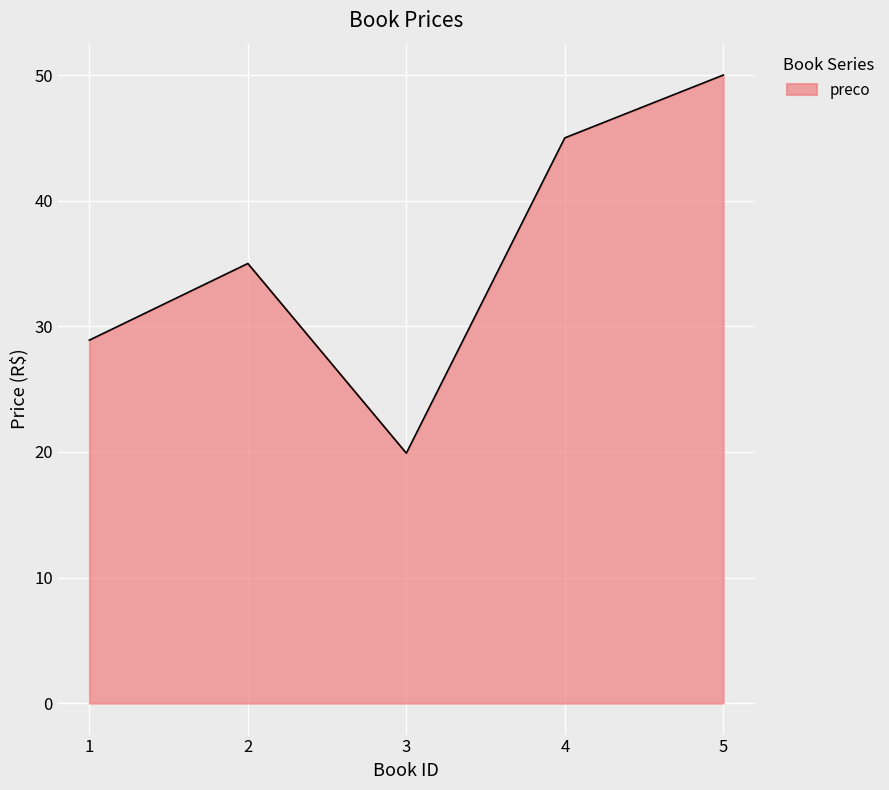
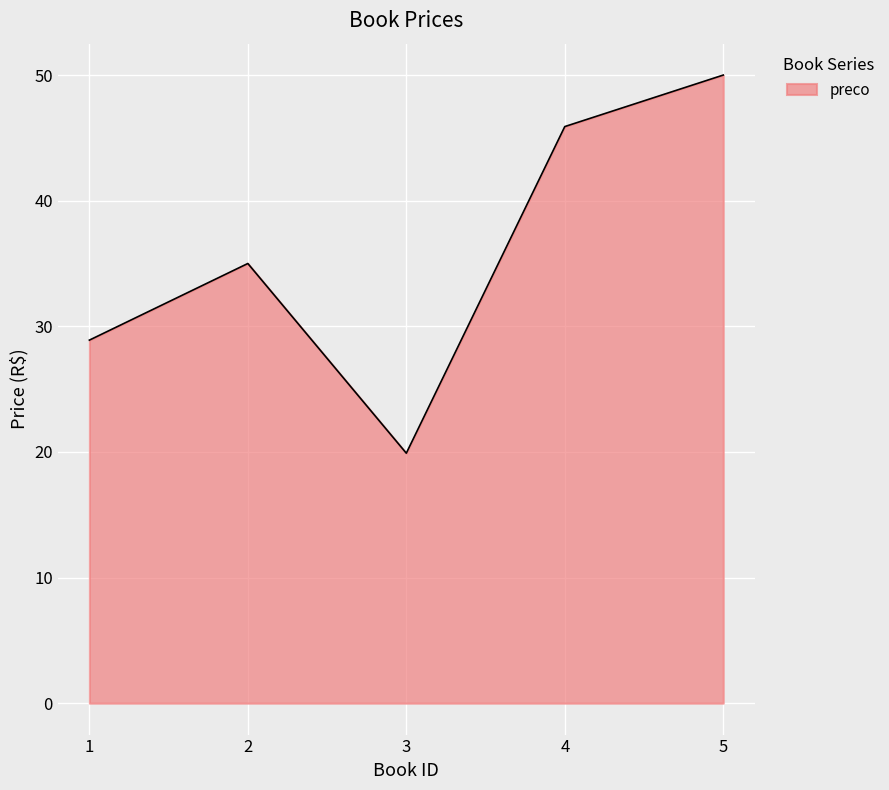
  {
    "1": 28.9,
    "2": 35.0,
    "3": 19.9,
-   "4": 45.0,
+   "4": 45.9,
    "5": 50.0
  }
